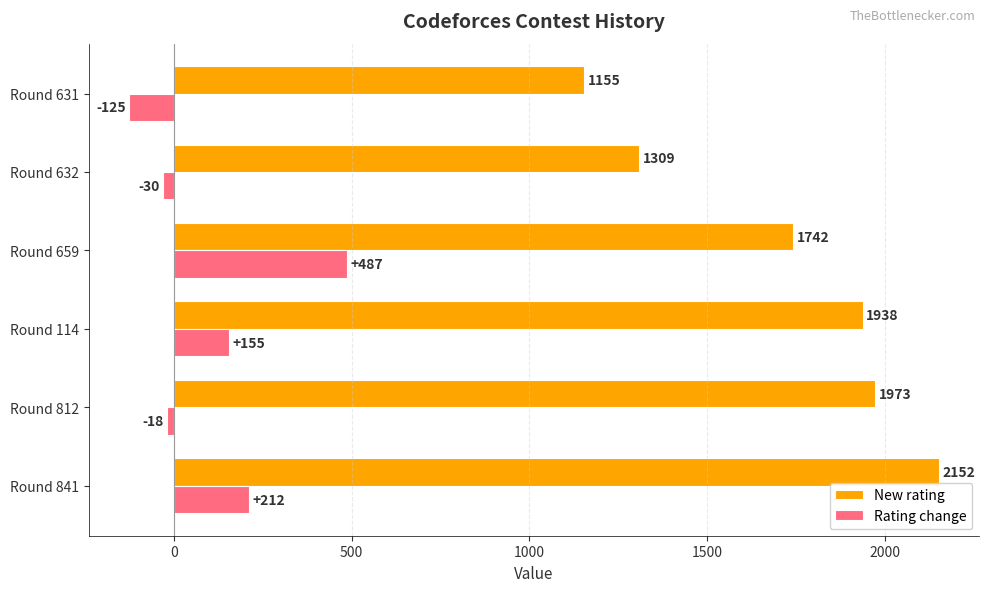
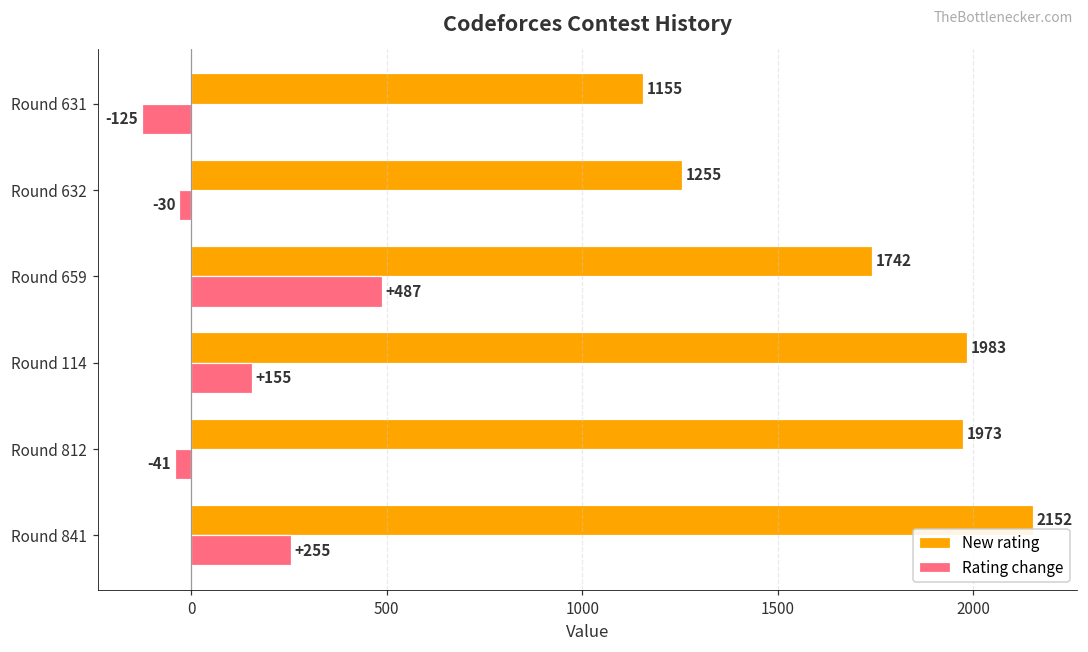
  {
    "New rating": {
      "Round 631": "1155",
-     "Round 632": "1309",
+     "Round 632": "1255",
      "Round 659": "1742",
-     "Round 114": "1938",
+     "Round 114": "1983",
      "Round 812": "1973",
      "Round 841": "2152"
    },
    "Rating change": {
      "Round 631": "-125",
      "Round 632": "-30",
      "Round 659": "+487",
      "Round 114": "+155",
-     "Round 812": "-18",
-     "Round 841": "+212"
+     "Round 812": "-41",
+     "Round 841": "+255"
    }
  }
